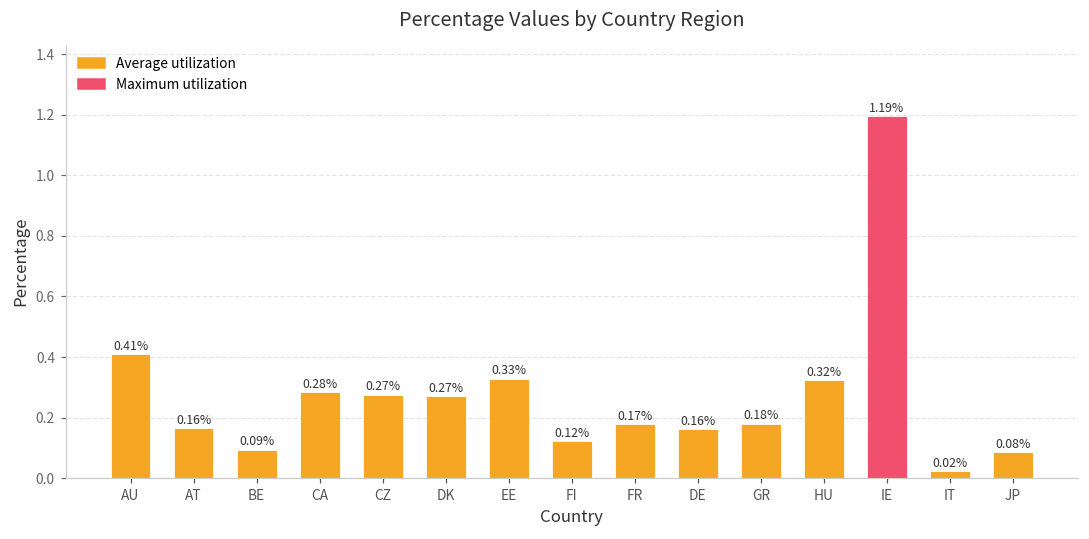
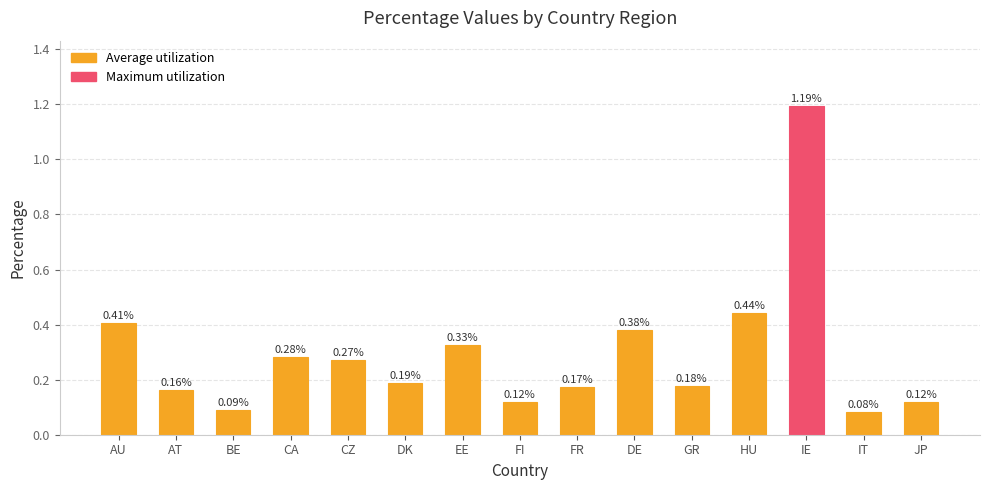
  {
    "AU": "0.41%",
    "AT": "0.16%",
    "BE": "0.09%",
    "CA": "0.28%",
    "CZ": "0.27%",
-   "DK": "0.27%",
+   "DK": "0.19%",
    "EE": "0.33%",
    "FI": "0.12%",
    "FR": "0.17%",
-   "DE": "0.16%",
+   "DE": "0.38%",
    "GR": "0.18%",
-   "HU": "0.32%",
+   "HU": "0.44%",
    "IE": "1.19%",
-   "IT": "0.02%",
-   "JP": "0.08%"
+   "IT": "0.08%",
+   "JP": "0.12%"
  }
